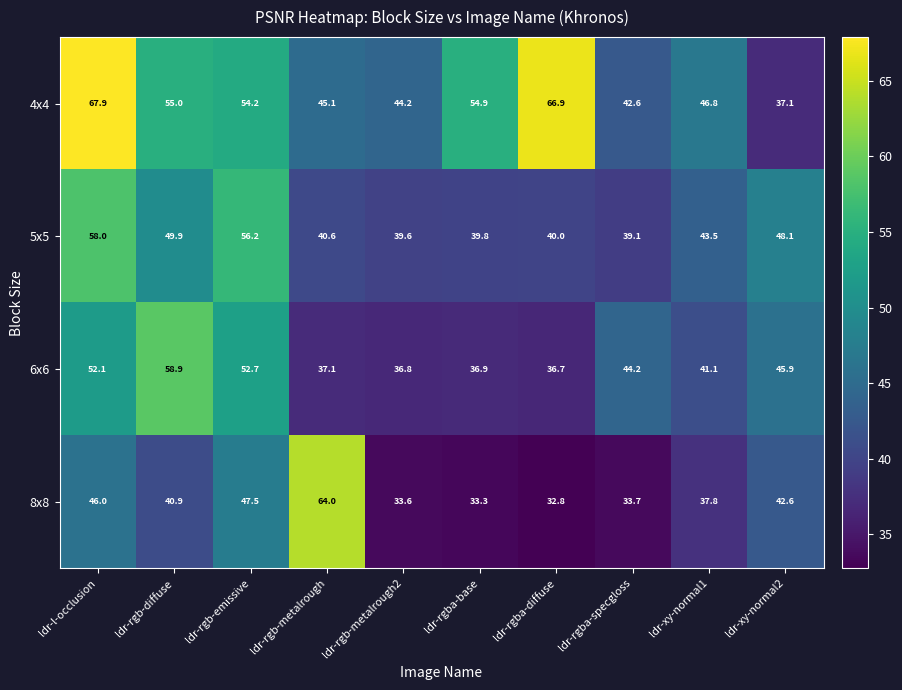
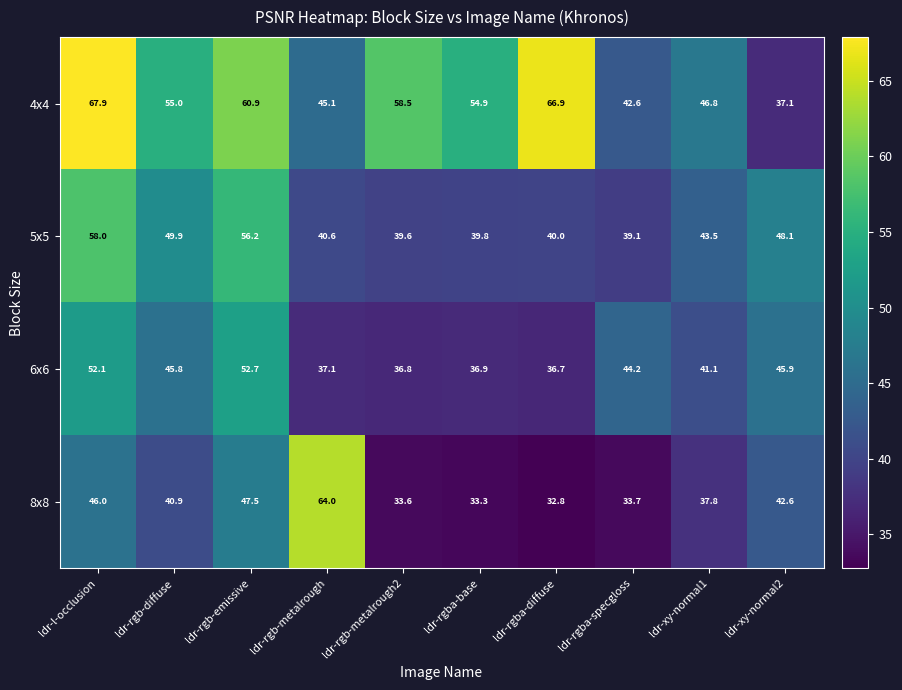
  {
    "4x4": {
      "ldr-l-occlusion": 67.9,
      "ldr-rgb-diffuse": 55.0,
-     "ldr-rgb-emissive": 54.2,
+     "ldr-rgb-emissive": 60.9,
      "ldr-rgb-metalrough": 45.1,
-     "ldr-rgb-metalrough2": 44.2,
+     "ldr-rgb-metalrough2": 58.5,
      "ldr-rgba-base": 54.9,
      "ldr-rgba-diffuse": 66.9,
      "ldr-rgba-specgloss": 42.6,
      "ldr-xy-normal1": 46.8,
      "ldr-xy-normal2": 37.1
    },
    "5x5": {
      "ldr-l-occlusion": 58.0,
      "ldr-rgb-diffuse": 49.9,
      "ldr-rgb-emissive": 56.2,
      "ldr-rgb-metalrough": 40.6,
      "ldr-rgb-metalrough2": 39.6,
      "ldr-rgba-base": 39.8,
      "ldr-rgba-diffuse": 40.0,
      "ldr-rgba-specgloss": 39.1,
      "ldr-xy-normal1": 43.5,
      "ldr-xy-normal2": 48.1
    },
    "6x6": {
      "ldr-l-occlusion": 52.1,
-     "ldr-rgb-diffuse": 58.9,
+     "ldr-rgb-diffuse": 45.8,
      "ldr-rgb-emissive": 52.7,
      "ldr-rgb-metalrough": 37.1,
      "ldr-rgb-metalrough2": 36.8,
      "ldr-rgba-base": 36.9,
      "ldr-rgba-diffuse": 36.7,
      "ldr-rgba-specgloss": 44.2,
      "ldr-xy-normal1": 41.1,
      "ldr-xy-normal2": 45.9
    },
    "8x8": {
      "ldr-l-occlusion": 46.0,
      "ldr-rgb-diffuse": 40.9,
      "ldr-rgb-emissive": 47.5,
      "ldr-rgb-metalrough": 64.0,
      "ldr-rgb-metalrough2": 33.6,
      "ldr-rgba-base": 33.3,
      "ldr-rgba-diffuse": 32.8,
      "ldr-rgba-specgloss": 33.7,
      "ldr-xy-normal1": 37.8,
      "ldr-xy-normal2": 42.6
    }
  }
